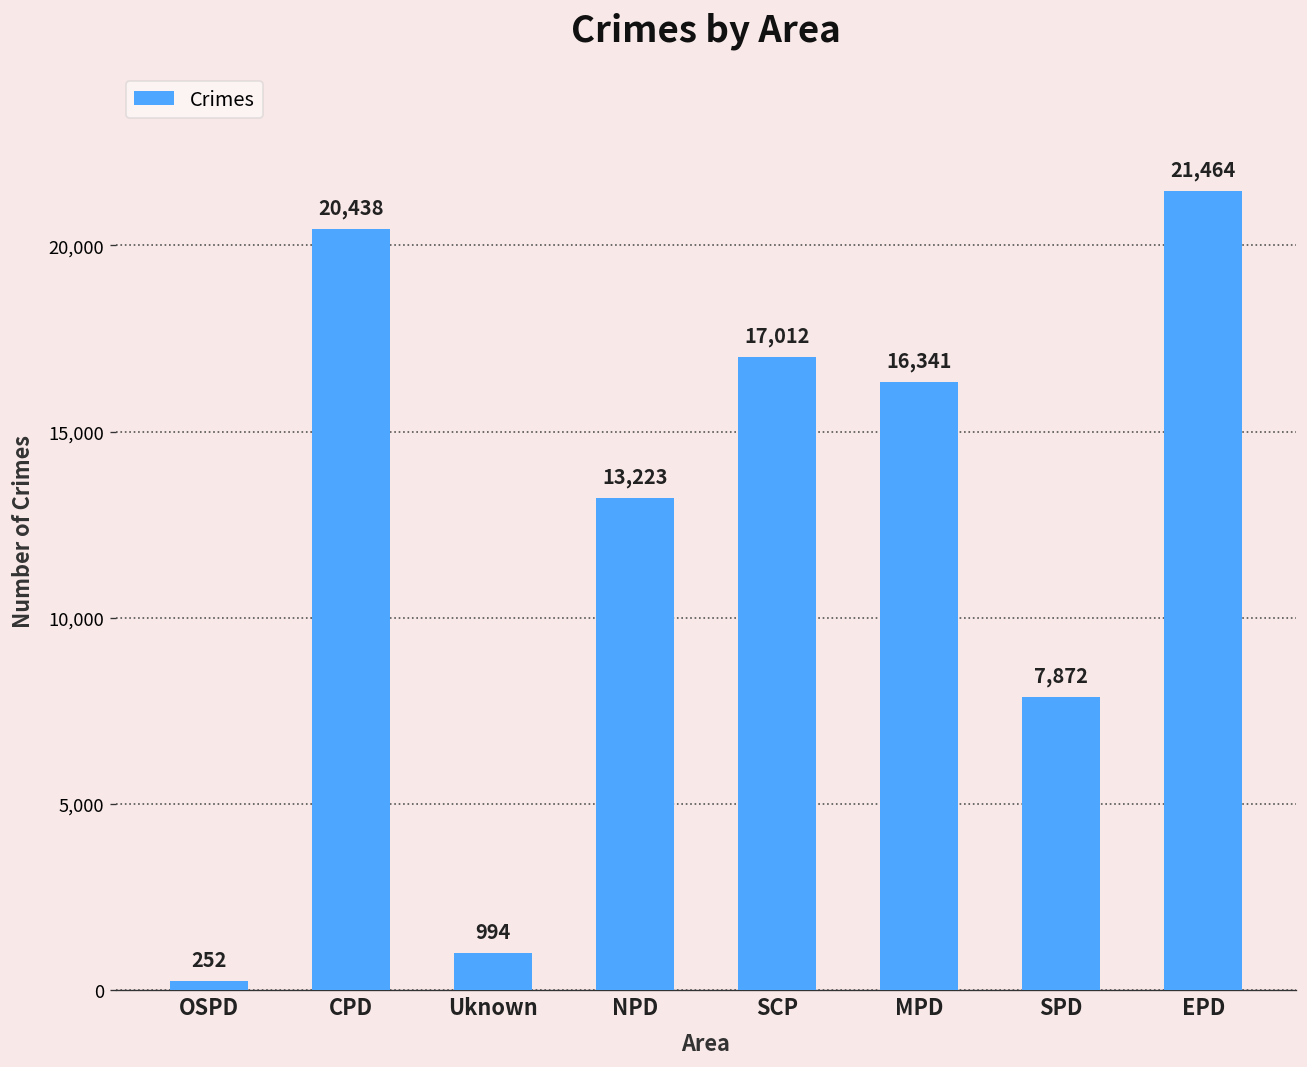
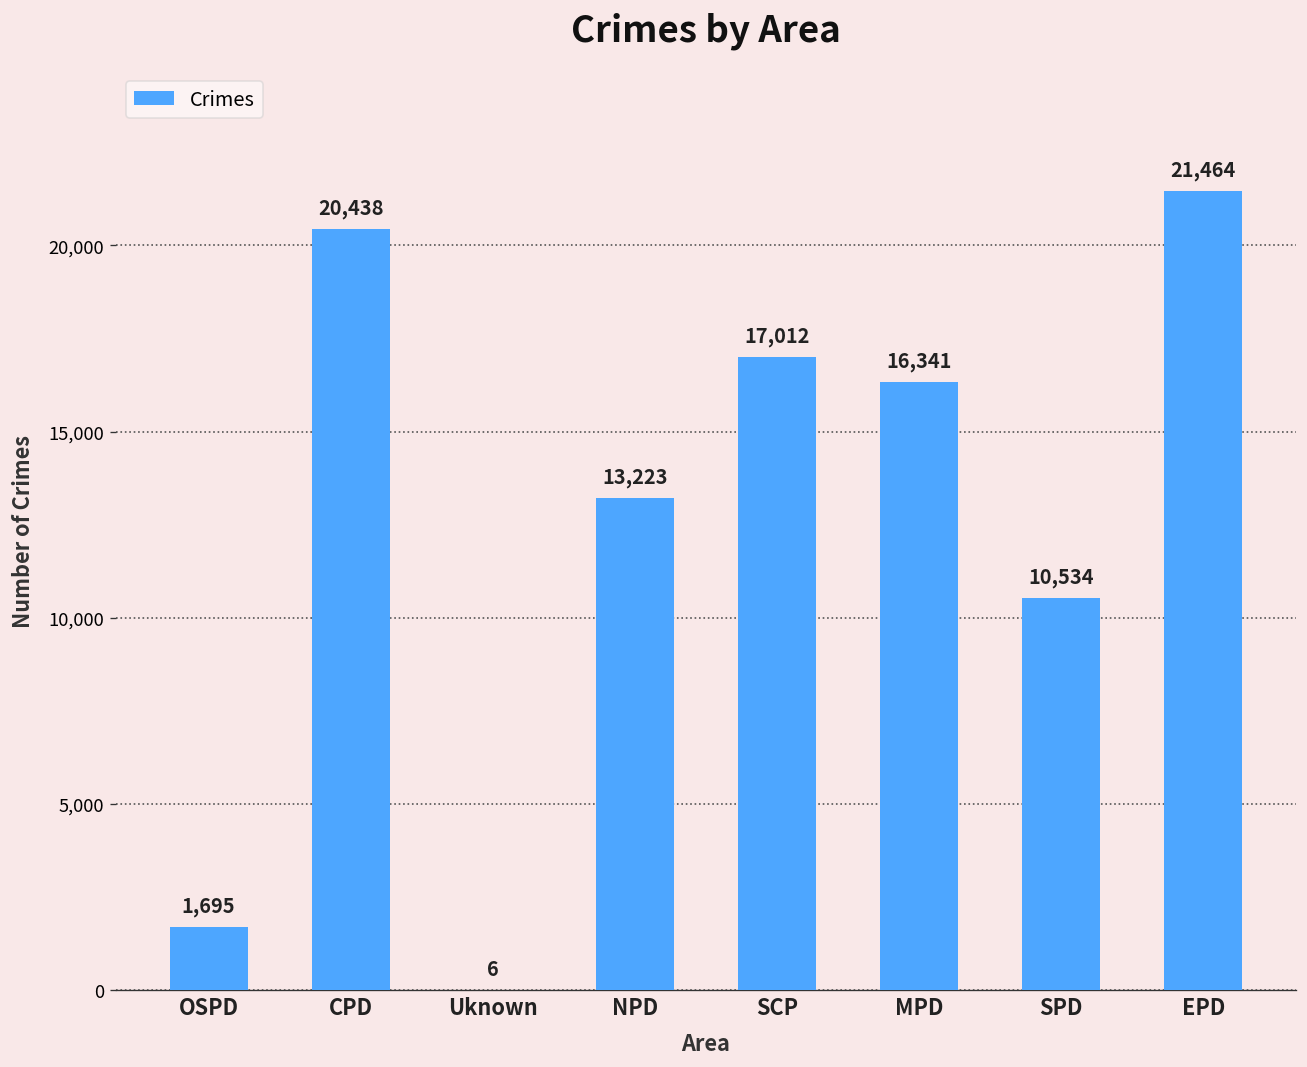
  {
-   "OSPD": "252",
+   "OSPD": "1,695",
    "CPD": "20,438",
-   "Uknown": "994",
+   "Uknown": "6",
    "NPD": "13,223",
    "SCP": "17,012",
    "MPD": "16,341",
-   "SPD": "7,872",
+   "SPD": "10,534",
    "EPD": "21,464"
  }
